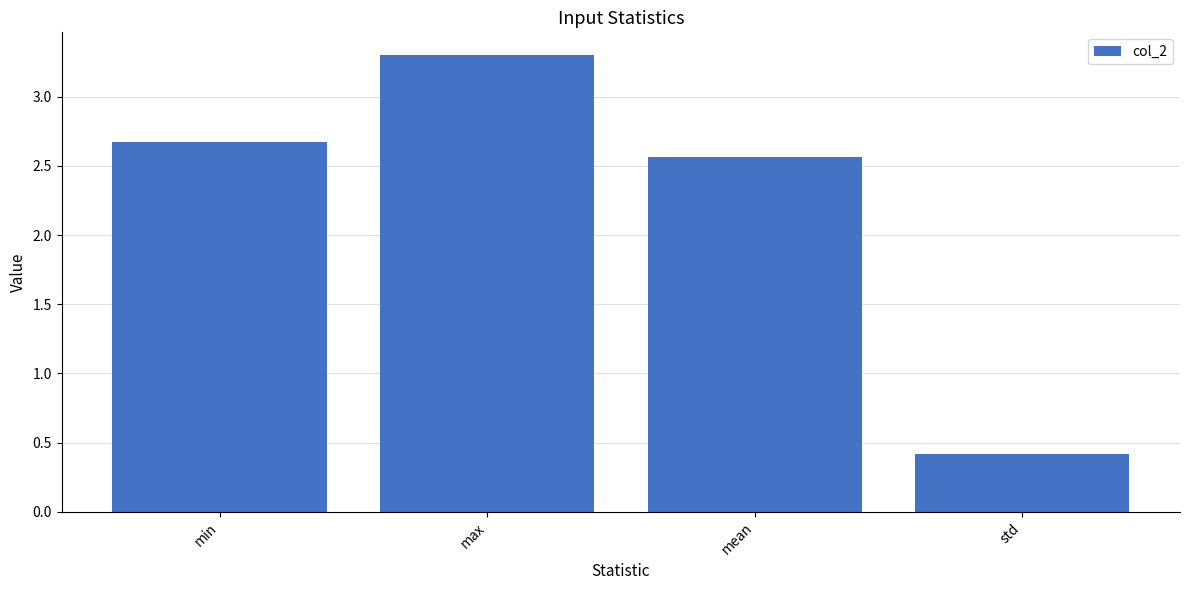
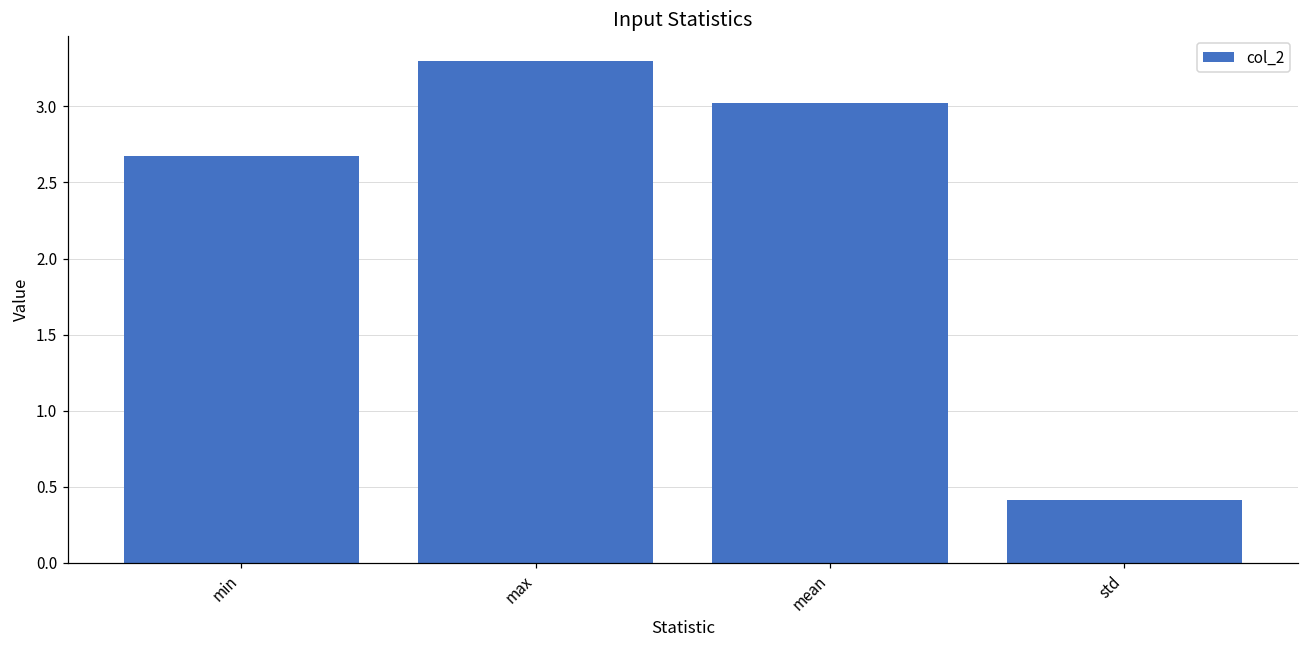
  {
    "min": 2.67,
    "max": 3.30,
-   "mean": 2.57,
+   "mean": 3.03,
    "std": 0.41
  }
